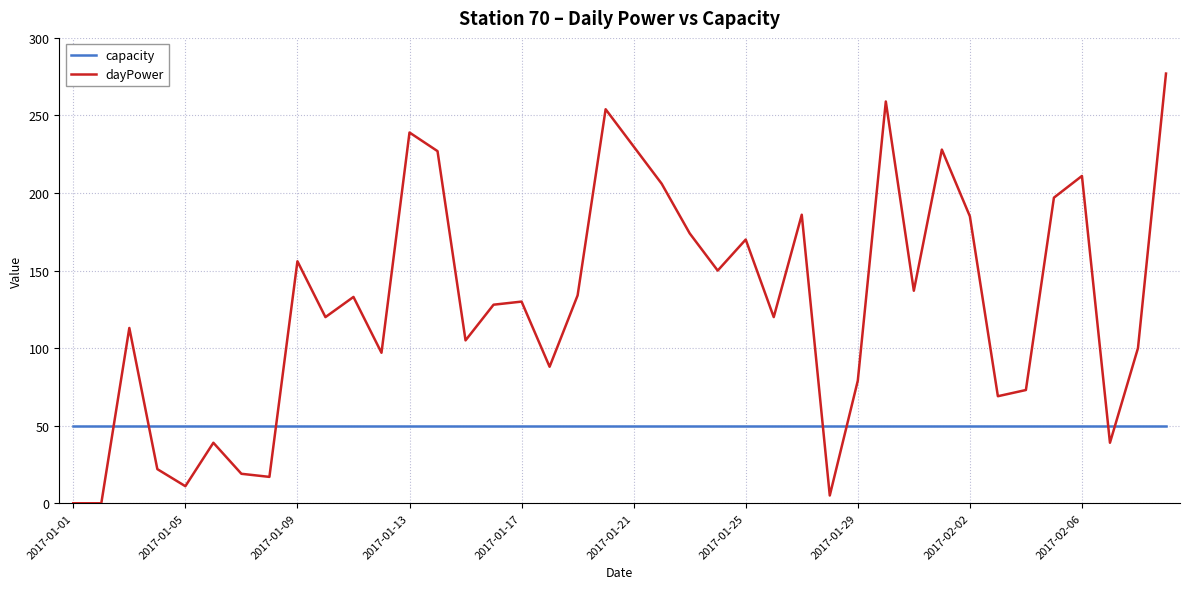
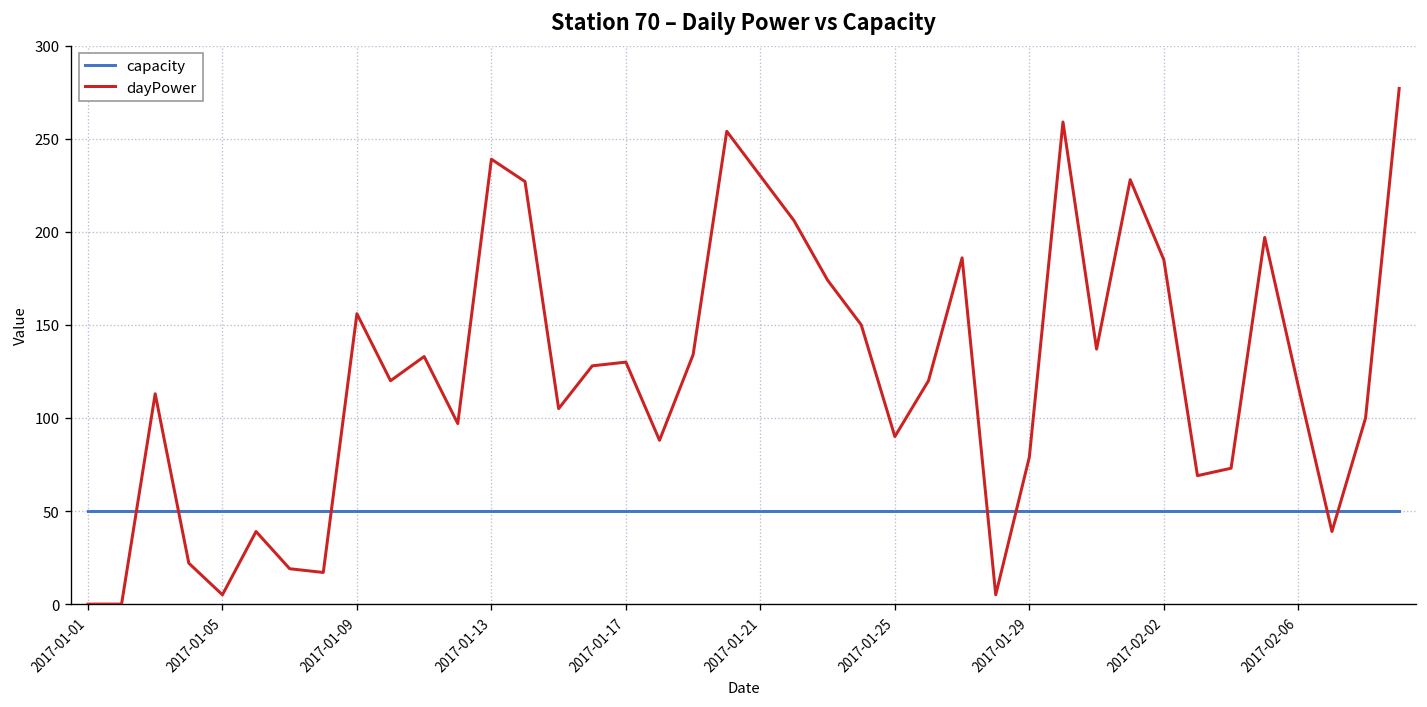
  {
    "capacity": {
      "2017-01-01": 50,
      "2017-01-05": 50,
      "2017-01-09": 50,
      "2017-01-13": 50,
      "2017-01-17": 50,
      "2017-01-21": 50,
      "2017-01-25": 50,
      "2017-01-29": 50,
      "2017-02-02": 50,
      "2017-02-06": 50
    },
    "dayPower": {
      "2017-01-01": 0,
-     "2017-01-05": 11,
+     "2017-01-05": 5,
      "2017-01-09": 156,
      "2017-01-13": 239,
      "2017-01-17": 130,
      "2017-01-21": 230,
-     "2017-01-25": 170,
+     "2017-01-25": 90,
      "2017-01-29": 79,
      "2017-02-02": 185,
-     "2017-02-06": 211
+     "2017-02-06": 117
    }
  }
